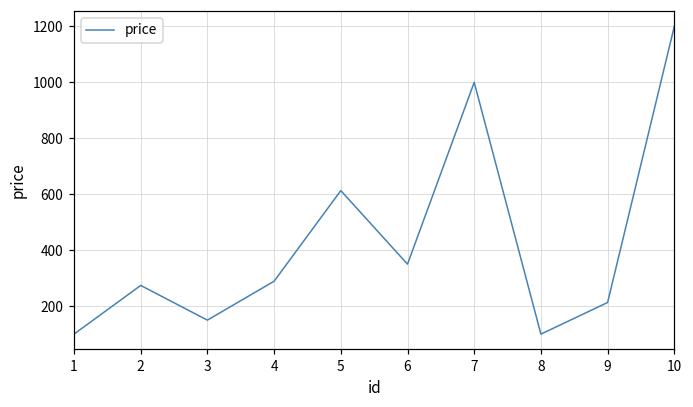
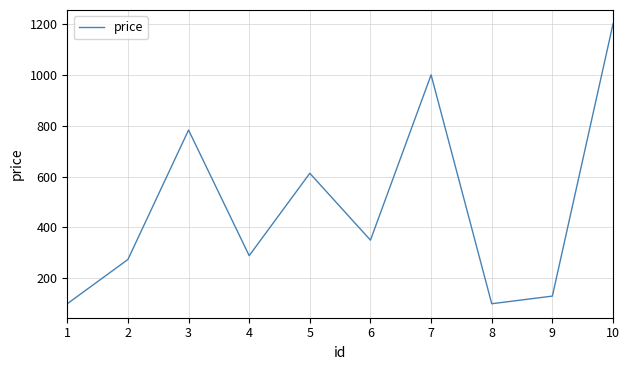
  {
    "1": 100,
    "2": 270,
-   "3": 150,
+   "3": 780,
    "4": 290,
    "5": 610,
    "6": 350,
    "7": 1000,
    "8": 100,
-   "9": 210,
+   "9": 130,
    "10": 1200
  }
